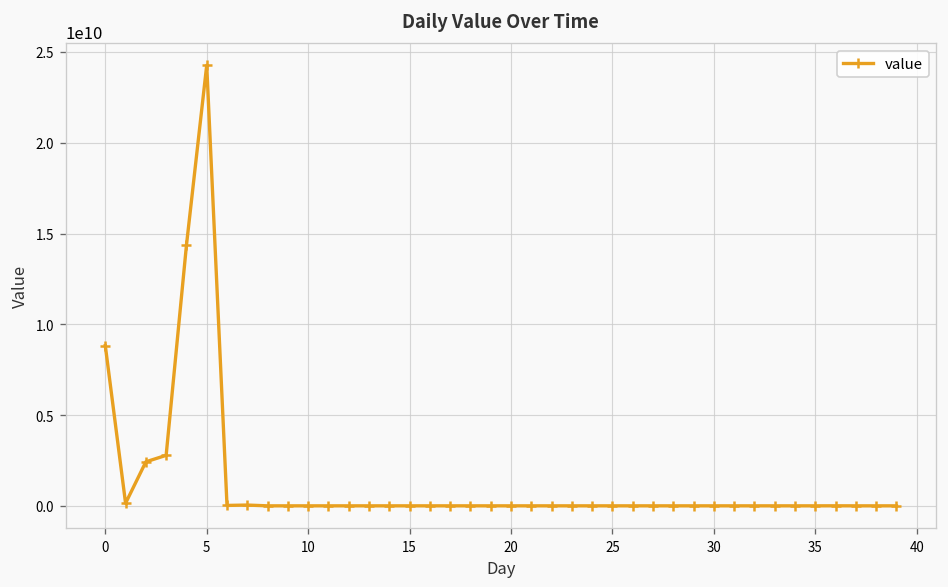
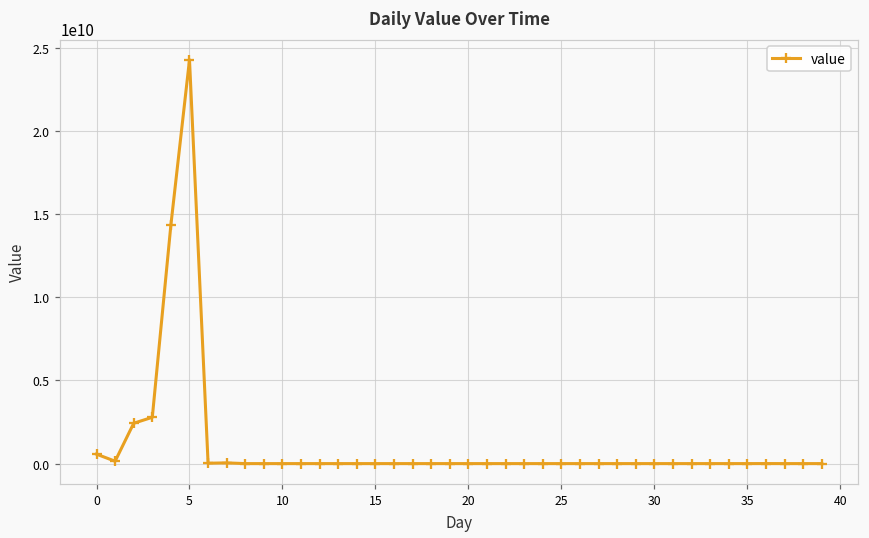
  {
-   "0": 8800000000,
+   "0": 600000000,
    "5": 24300000000,
    "10": 0,
    "15": 0,
    "20": 0,
    "25": 0,
    "30": 0,
    "35": 0
  }
